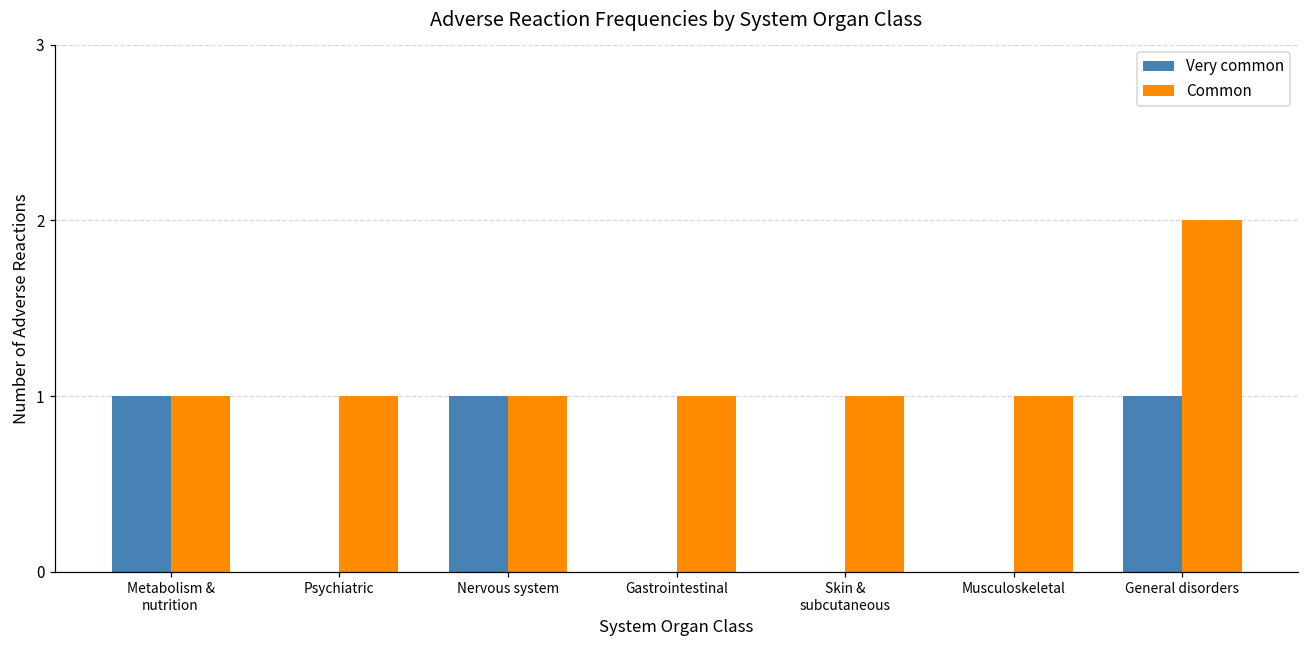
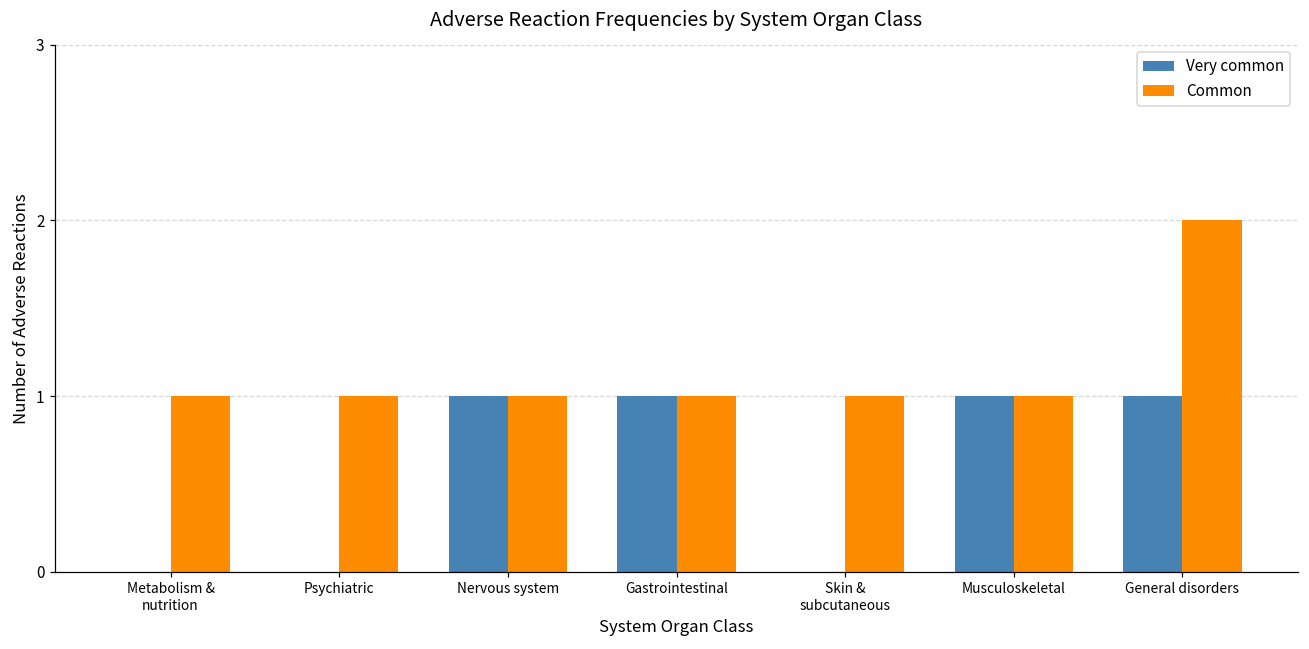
  {
    "Very common": {
-     "Metabolism & nutrition": 1,
+     "Metabolism & nutrition": 0,
      "Psychiatric": 0,
      "Nervous system": 1,
-     "Gastrointestinal": 0,
+     "Gastrointestinal": 1,
      "Skin & subcutaneous": 0,
-     "Musculoskeletal": 0,
+     "Musculoskeletal": 1,
      "General disorders": 1
    },
    "Common": {
      "Metabolism & nutrition": 1,
      "Psychiatric": 1,
      "Nervous system": 1,
      "Gastrointestinal": 1,
      "Skin & subcutaneous": 1,
      "Musculoskeletal": 1,
      "General disorders": 2
    }
  }
